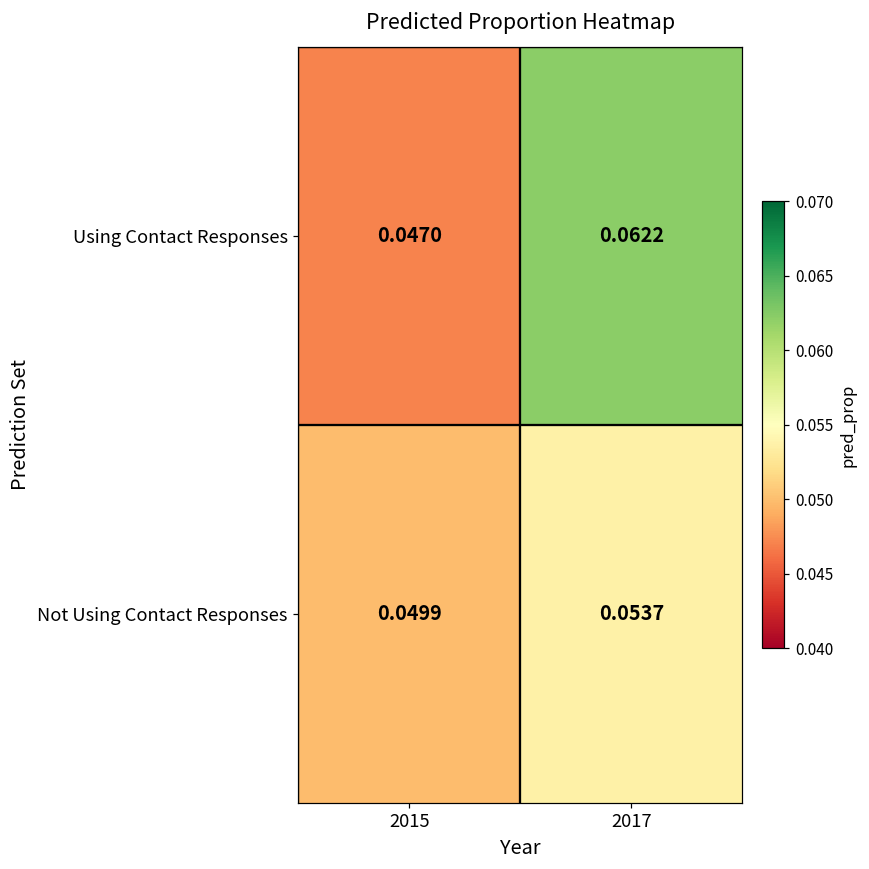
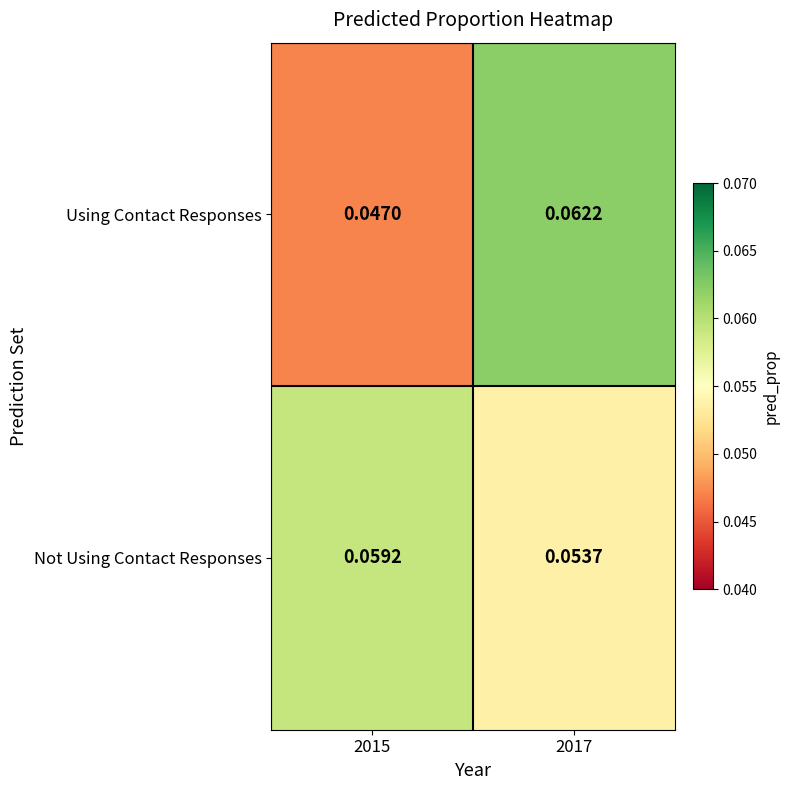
  {
    "Using Contact Responses": {
      "2015": 0.0470,
      "2017": 0.0622
    },
    "Not Using Contact Responses": {
-     "2015": 0.0499,
+     "2015": 0.0592,
      "2017": 0.0537
    }
  }
